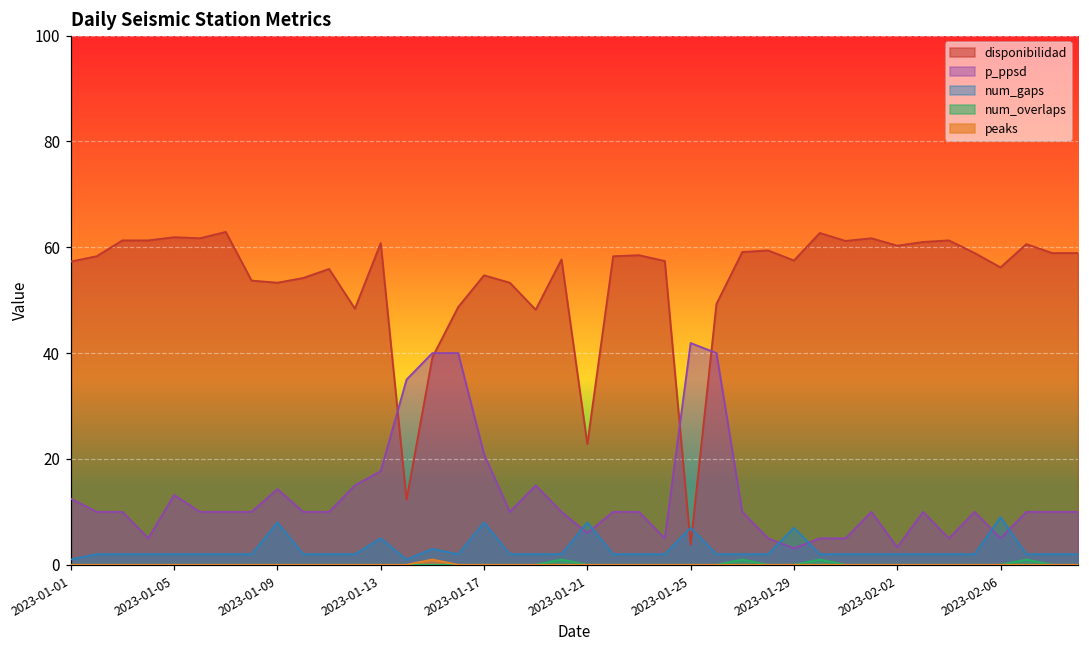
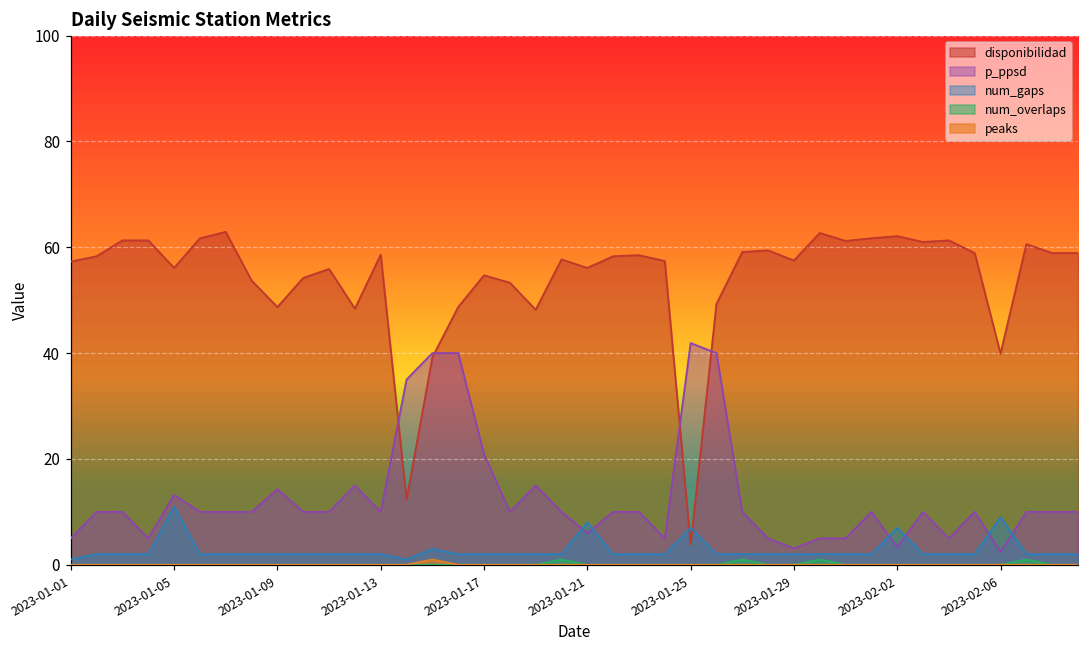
  {
    "disponibilidad": {
      "2023-01-01": 57,
-     "2023-01-05": 62,
-     "2023-01-09": 53,
-     "2023-01-13": 61,
+     "2023-01-05": 56,
+     "2023-01-09": 49,
+     "2023-01-13": 59,
      "2023-01-17": 55,
-     "2023-01-21": 23,
+     "2023-01-21": 56,
      "2023-01-25": 4,
      "2023-01-29": 58,
-     "2023-02-02": 60,
-     "2023-02-06": 56
+     "2023-02-02": 62,
+     "2023-02-06": 40
    },
    "p_ppsd": {
-     "2023-01-01": 13,
+     "2023-01-01": 5,
      "2023-01-05": 13,
      "2023-01-09": 14,
-     "2023-01-13": 18,
+     "2023-01-13": 10,
      "2023-01-17": 21,
      "2023-01-21": 6,
      "2023-01-25": 42,
      "2023-01-29": 3,
      "2023-02-02": 3,
-     "2023-02-06": 5
+     "2023-02-06": 2
    },
    "num_gaps": {
      "2023-01-01": 1,
-     "2023-01-05": 2,
-     "2023-01-09": 8,
-     "2023-01-13": 5,
-     "2023-01-17": 8,
+     "2023-01-05": 11,
+     "2023-01-09": 2,
+     "2023-01-13": 2,
+     "2023-01-17": 2,
      "2023-01-21": 8,
      "2023-01-25": 7,
-     "2023-01-29": 7,
-     "2023-02-02": 2,
+     "2023-01-29": 2,
+     "2023-02-02": 7,
      "2023-02-06": 9
    }
  }
